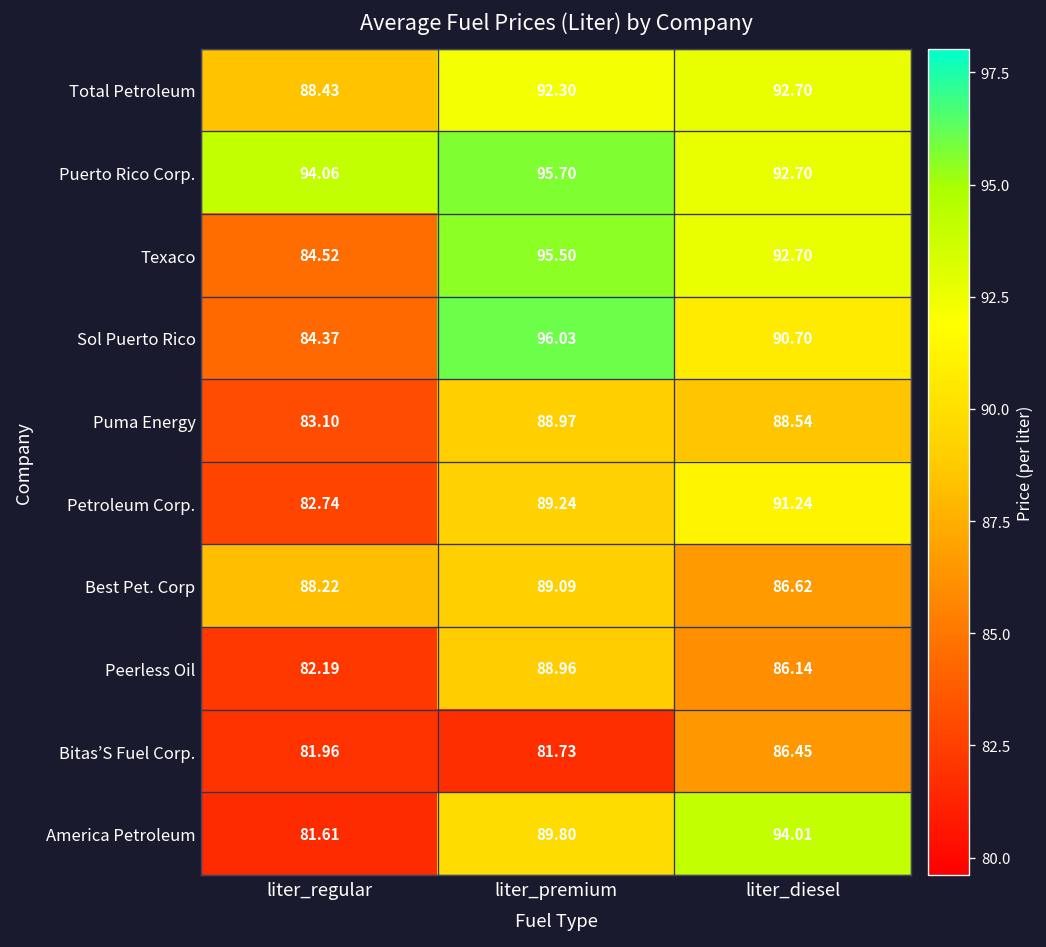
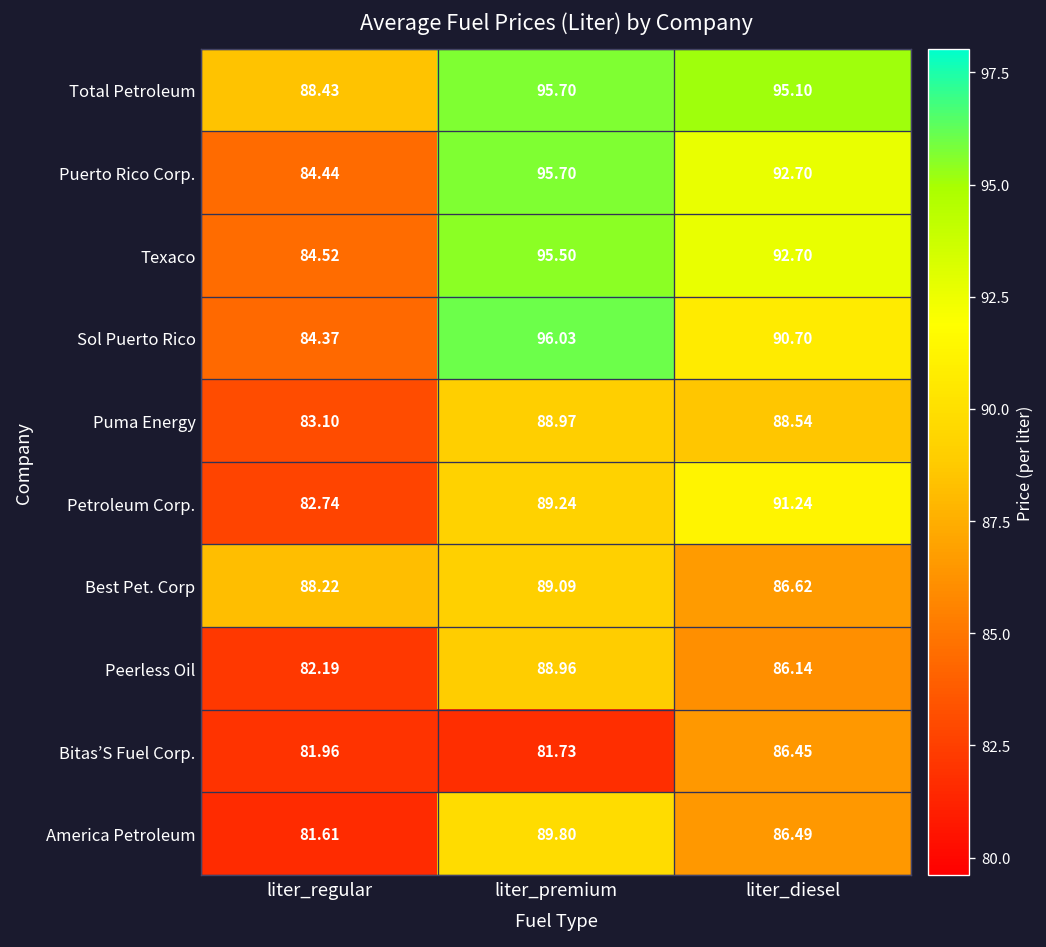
  {
    "Total Petroleum": {
      "liter_regular": 88.43,
-     "liter_premium": 92.30,
-     "liter_diesel": 92.70
+     "liter_premium": 95.70,
+     "liter_diesel": 95.10
    },
    "Puerto Rico Corp.": {
-     "liter_regular": 94.06,
+     "liter_regular": 84.44,
      "liter_premium": 95.70,
      "liter_diesel": 92.70
    },
    "Texaco": {
      "liter_regular": 84.52,
      "liter_premium": 95.50,
      "liter_diesel": 92.70
    },
    "Sol Puerto Rico": {
      "liter_regular": 84.37,
      "liter_premium": 96.03,
      "liter_diesel": 90.70
    },
    "Puma Energy": {
      "liter_regular": 83.10,
      "liter_premium": 88.97,
      "liter_diesel": 88.54
    },
    "Petroleum Corp.": {
      "liter_regular": 82.74,
      "liter_premium": 89.24,
      "liter_diesel": 91.24
    },
    "Best Pet. Corp": {
      "liter_regular": 88.22,
      "liter_premium": 89.09,
      "liter_diesel": 86.62
    },
    "Peerless Oil": {
      "liter_regular": 82.19,
      "liter_premium": 88.96,
      "liter_diesel": 86.14
    },
    "Bitas’S Fuel Corp.": {
      "liter_regular": 81.96,
      "liter_premium": 81.73,
      "liter_diesel": 86.45
    },
    "America Petroleum": {
      "liter_regular": 81.61,
      "liter_premium": 89.80,
-     "liter_diesel": 94.01
+     "liter_diesel": 86.49
    }
  }
